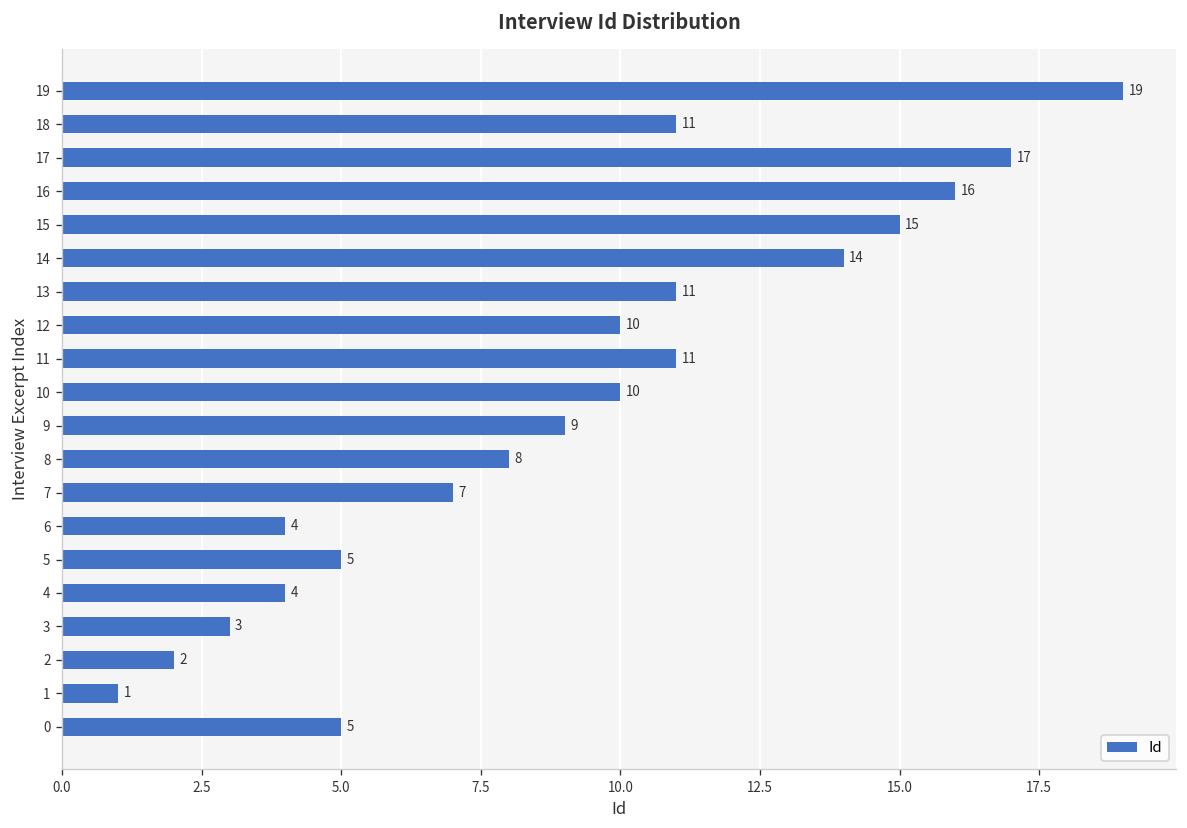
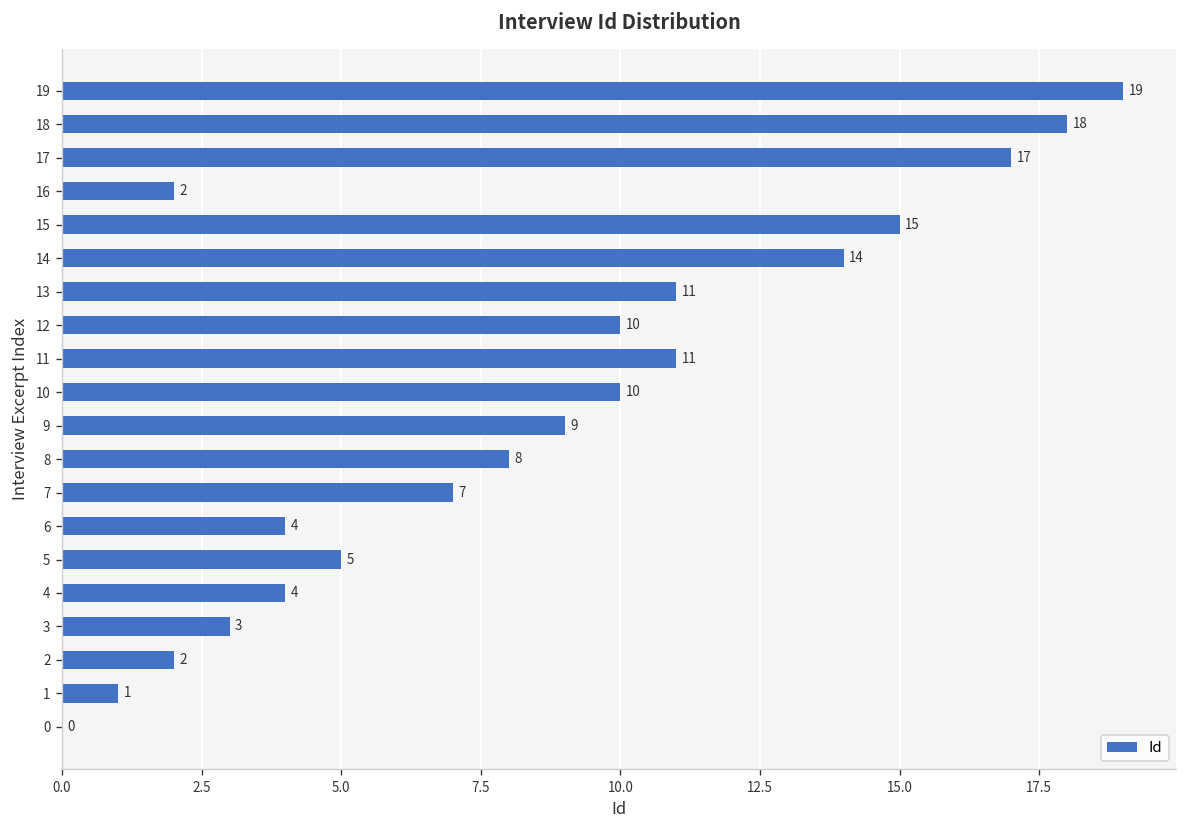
  {
    "19": 19,
-   "18": 11,
+   "18": 18,
    "17": 17,
-   "16": 16,
+   "16": 2,
    "15": 15,
    "14": 14,
    "13": 11,
    "12": 10,
    "11": 11,
    "10": 10,
    "9": 9,
    "8": 8,
    "7": 7,
    "6": 4,
    "5": 5,
    "4": 4,
    "3": 3,
    "2": 2,
    "1": 1,
-   "0": 5
+   "0": 0
  }
